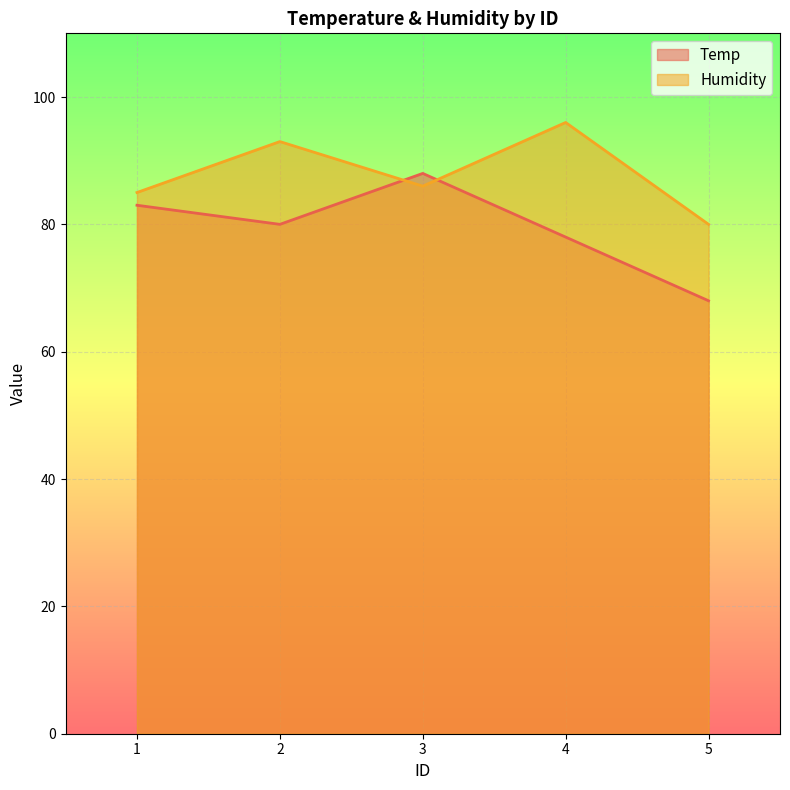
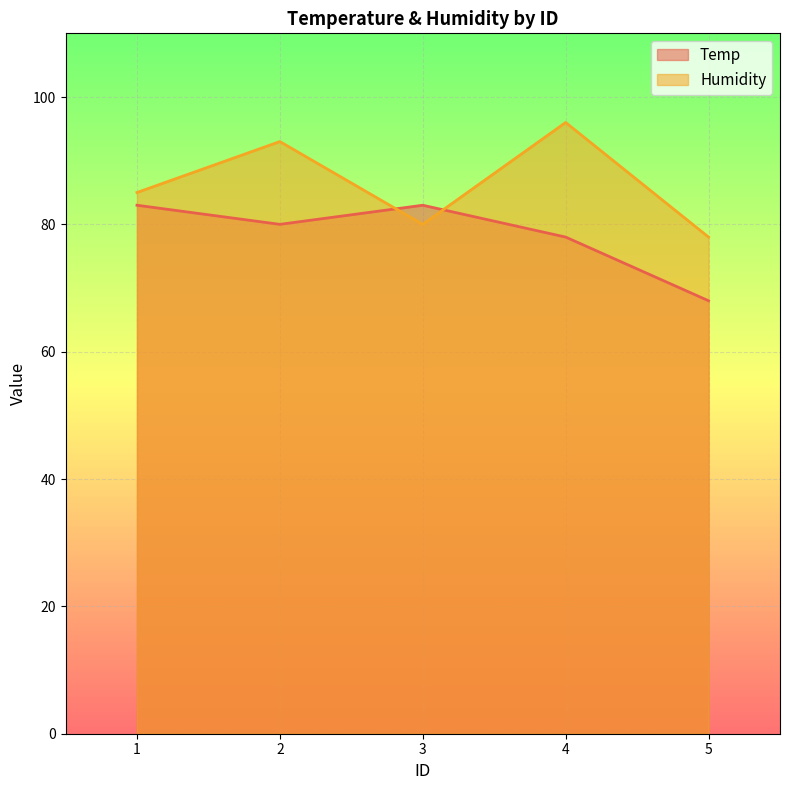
  {
    "Temp": {
      "1": 83,
      "2": 80,
-     "3": 88,
+     "3": 83,
      "4": 78,
      "5": 68
    },
    "Humidity": {
      "1": 85,
      "2": 93,
-     "3": 86,
+     "3": 80,
      "4": 96,
-     "5": 80
+     "5": 78
    }
  }
